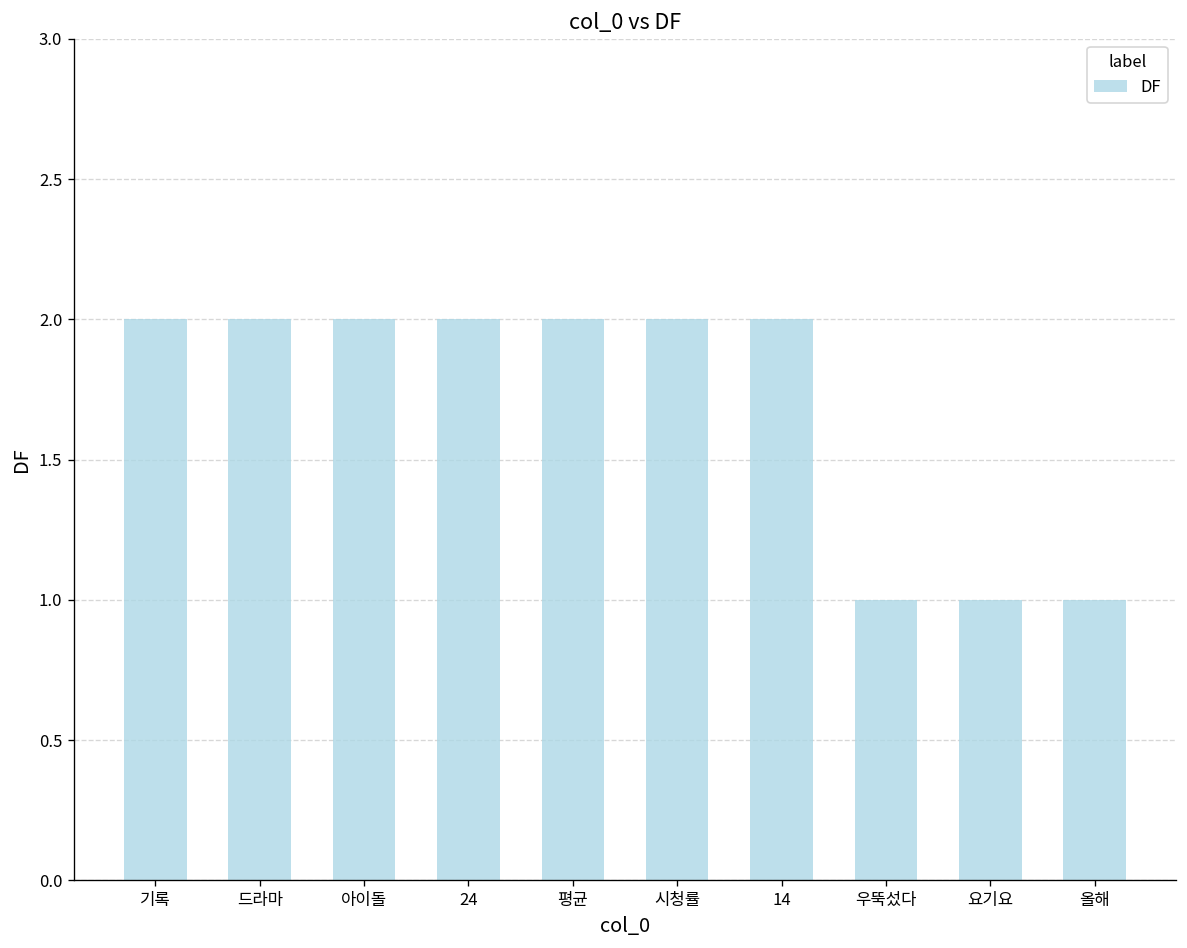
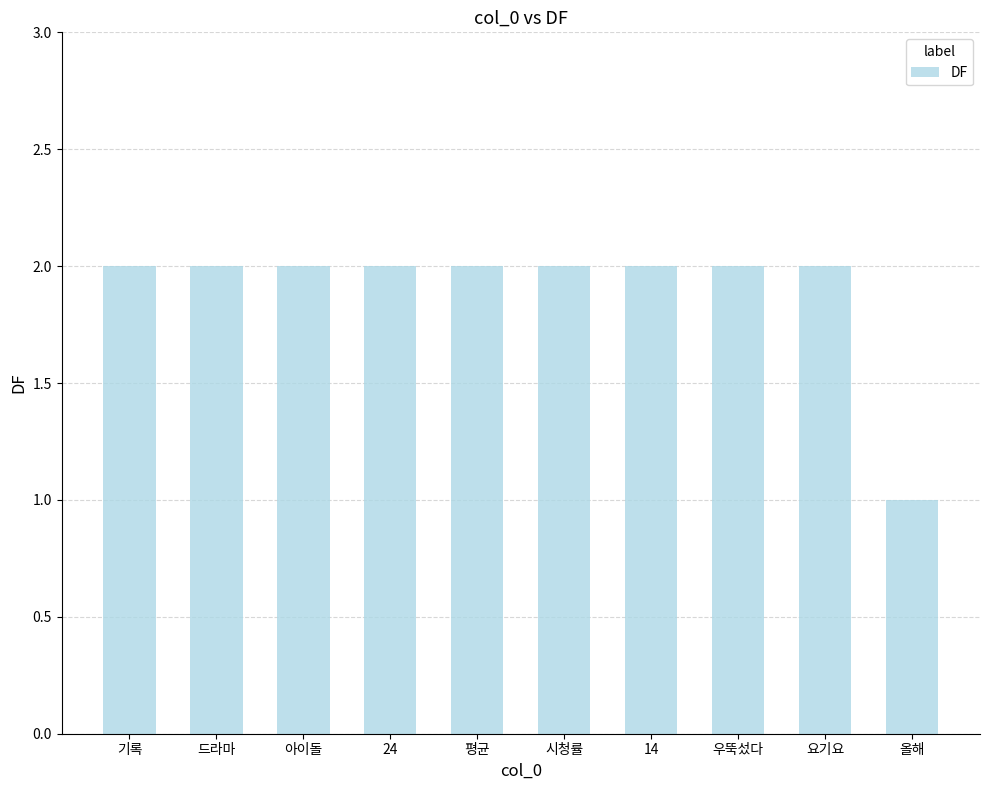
  {
    "기록": 2,
    "드라마": 2,
    "아이돌": 2,
    "24": 2,
    "평균": 2,
    "시청률": 2,
    "14": 2,
-   "우뚝섰다": 1,
-   "요기요": 1,
+   "우뚝섰다": 2,
+   "요기요": 2,
    "올해": 1
  }
